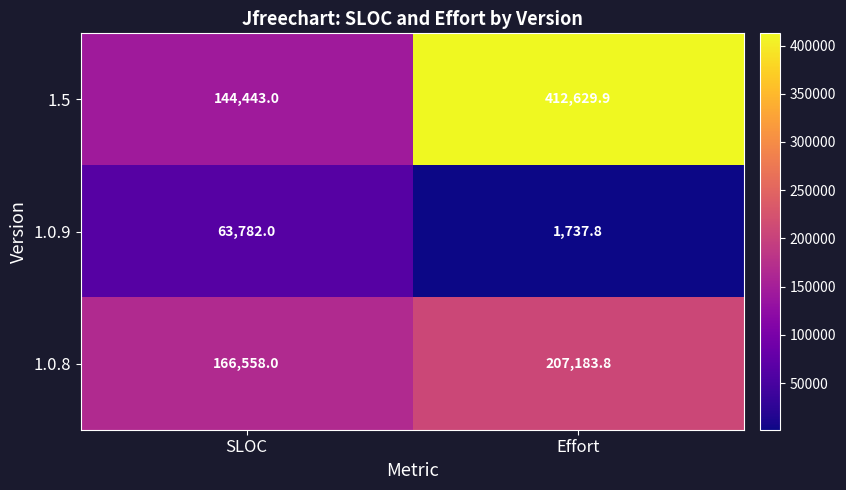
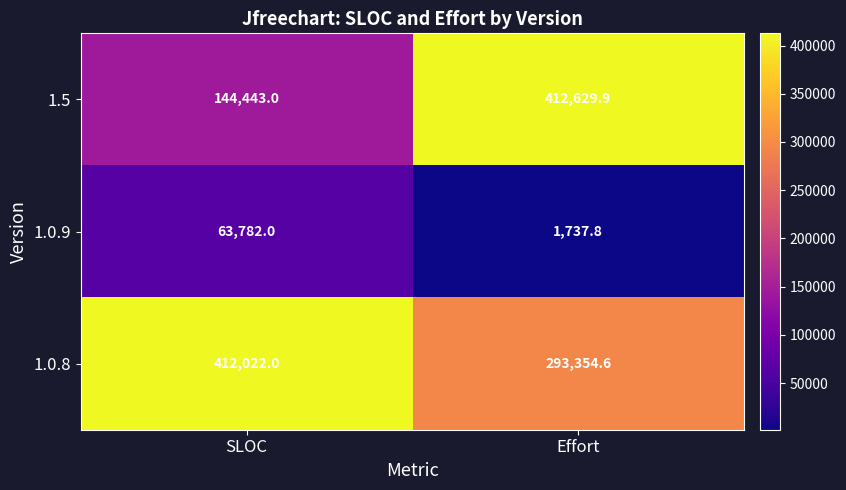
  {
    "1.5": {
      "SLOC": "144,443.0",
      "Effort": "412,629.9"
    },
    "1.0.9": {
      "SLOC": "63,782.0",
      "Effort": "1,737.8"
    },
    "1.0.8": {
-     "SLOC": "166,558.0",
-     "Effort": "207,183.8"
+     "SLOC": "412,022.0",
+     "Effort": "293,354.6"
    }
  }
